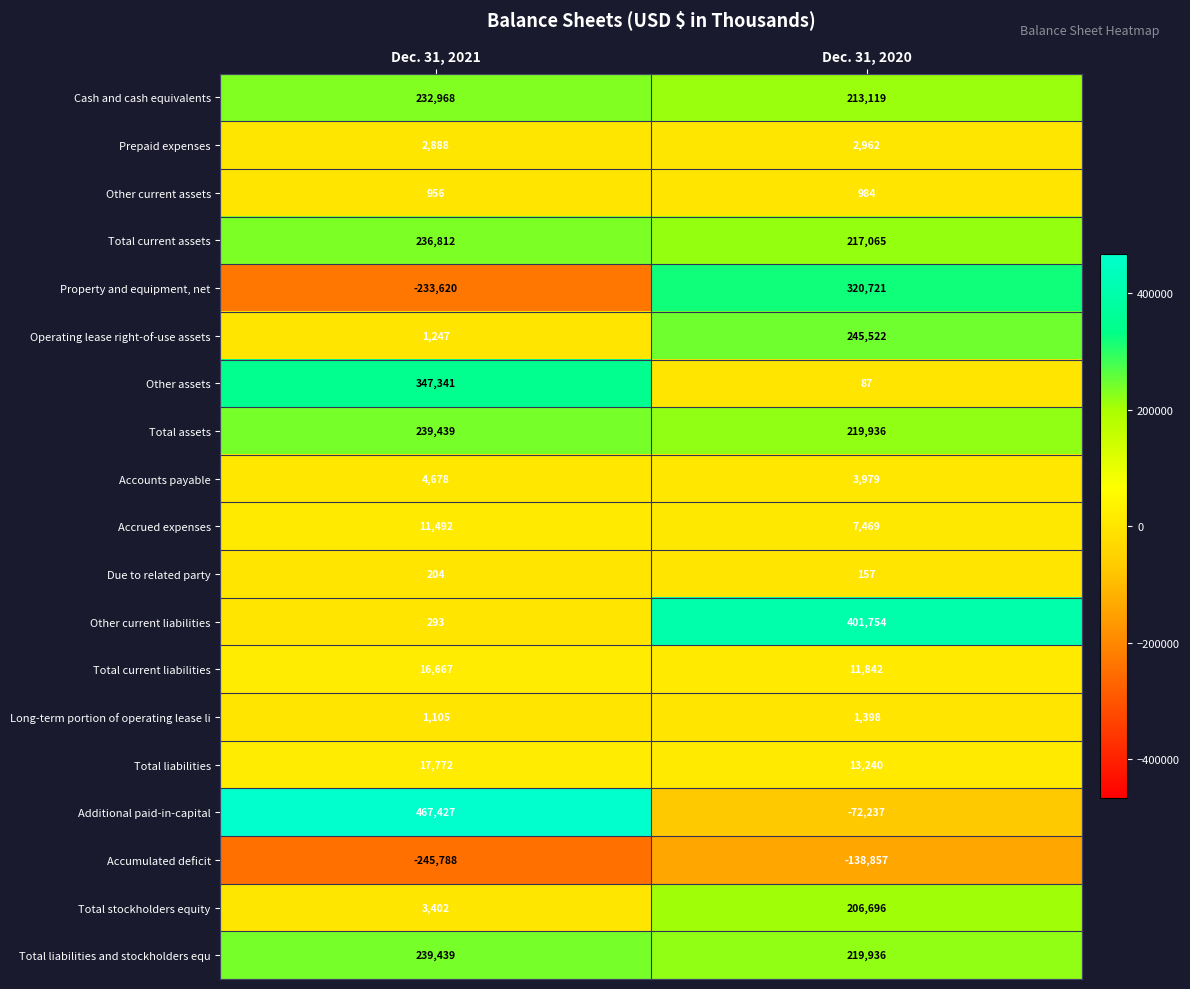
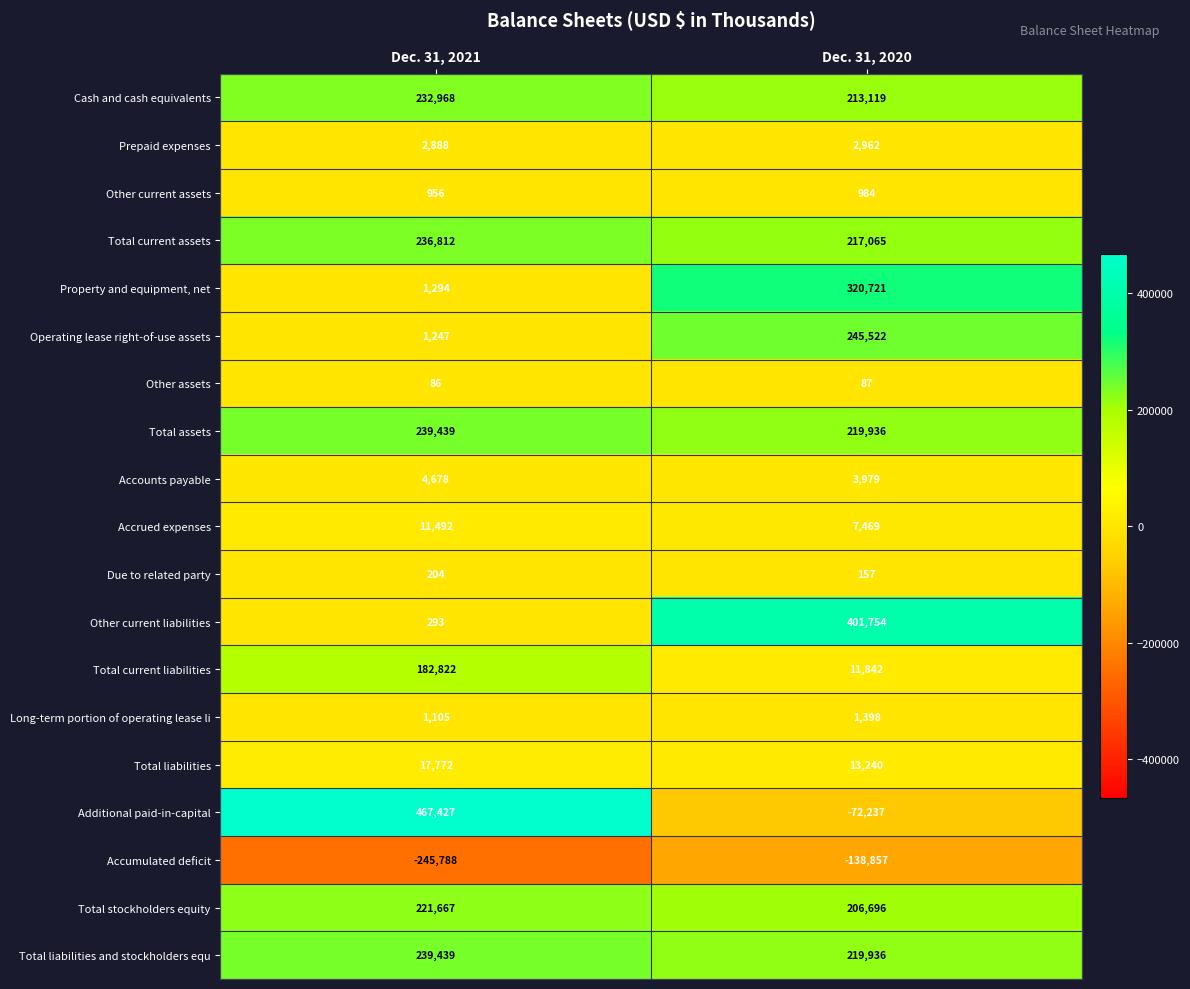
  {
    "Cash and cash equivalents": {
      "Dec. 31, 2021": "232,968",
      "Dec. 31, 2020": "213,119"
    },
    "Prepaid expenses": {
      "Dec. 31, 2021": "2,888",
      "Dec. 31, 2020": "2,962"
    },
    "Other current assets": {
      "Dec. 31, 2021": "956",
      "Dec. 31, 2020": "984"
    },
    "Total current assets": {
      "Dec. 31, 2021": "236,812",
      "Dec. 31, 2020": "217,065"
    },
    "Property and equipment, net": {
-     "Dec. 31, 2021": "-233,620",
+     "Dec. 31, 2021": "1,294",
      "Dec. 31, 2020": "320,721"
    },
    "Operating lease right-of-use assets": {
      "Dec. 31, 2021": "1,247",
      "Dec. 31, 2020": "245,522"
    },
    "Other assets": {
-     "Dec. 31, 2021": "347,341",
+     "Dec. 31, 2021": "86",
      "Dec. 31, 2020": "87"
    },
    "Total assets": {
      "Dec. 31, 2021": "239,439",
      "Dec. 31, 2020": "219,936"
    },
    "Accounts payable": {
      "Dec. 31, 2021": "4,678",
      "Dec. 31, 2020": "3,979"
    },
    "Accrued expenses": {
      "Dec. 31, 2021": "11,492",
      "Dec. 31, 2020": "7,469"
    },
    "Due to related party": {
      "Dec. 31, 2021": "204",
      "Dec. 31, 2020": "157"
    },
    "Other current liabilities": {
      "Dec. 31, 2021": "293",
      "Dec. 31, 2020": "401,754"
    },
    "Total current liabilities": {
-     "Dec. 31, 2021": "16,667",
+     "Dec. 31, 2021": "182,822",
      "Dec. 31, 2020": "11,842"
    },
    "Long-term portion of operating lease li": {
      "Dec. 31, 2021": "1,105",
      "Dec. 31, 2020": "1,398"
    },
    "Total liabilities": {
      "Dec. 31, 2021": "17,772",
      "Dec. 31, 2020": "13,240"
    },
    "Additional paid-in-capital": {
      "Dec. 31, 2021": "467,427",
      "Dec. 31, 2020": "-72,237"
    },
    "Accumulated deficit": {
      "Dec. 31, 2021": "-245,788",
      "Dec. 31, 2020": "-138,857"
    },
    "Total stockholders equity": {
-     "Dec. 31, 2021": "3,402",
+     "Dec. 31, 2021": "221,667",
      "Dec. 31, 2020": "206,696"
    },
    "Total liabilities and stockholders equ": {
      "Dec. 31, 2021": "239,439",
      "Dec. 31, 2020": "219,936"
    }
  }
